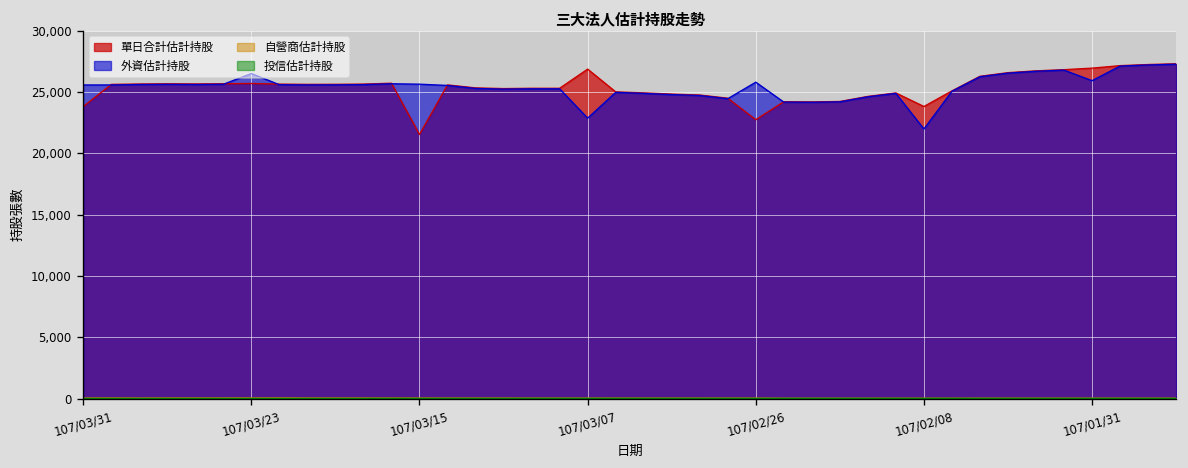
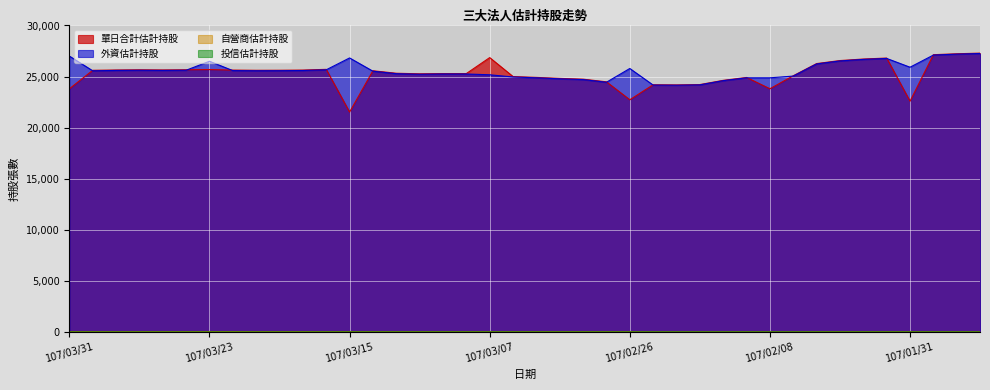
  {
    "單日合計估計持股": {
      "107/03/31": "23,800",
      "107/03/23": "25,700",
      "107/03/15": "21,500",
      "107/03/07": "26,900",
      "107/02/26": "22,700",
      "107/02/08": "23,800",
-     "107/01/31": "26,900"
+     "107/01/31": "22,600"
    },
    "外資估計持股": {
-     "107/03/31": "25,600",
-     "107/03/15": "25,600",
-     "107/03/07": "22,900",
+     "107/03/31": "27,000",
+     "107/03/15": "26,800",
+     "107/03/07": "25,200",
      "107/02/26": "25,800",
-     "107/02/08": "22,000",
+     "107/02/08": "24,900",
      "107/01/31": "25,900"
    },
    "投信估計持股": {
      "107/03/31": "0",
      "107/03/23": "0",
      "107/03/15": "0",
      "107/03/07": "0",
      "107/02/26": "0",
      "107/02/08": "0",
      "107/01/31": "0"
    }
  }
